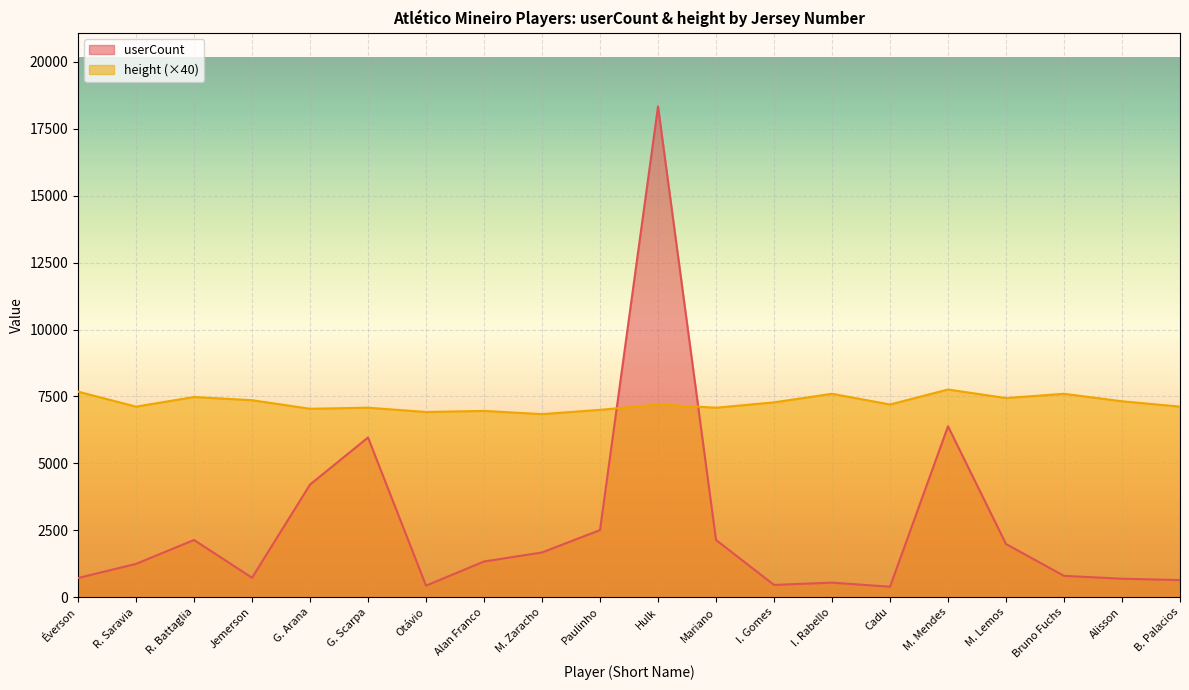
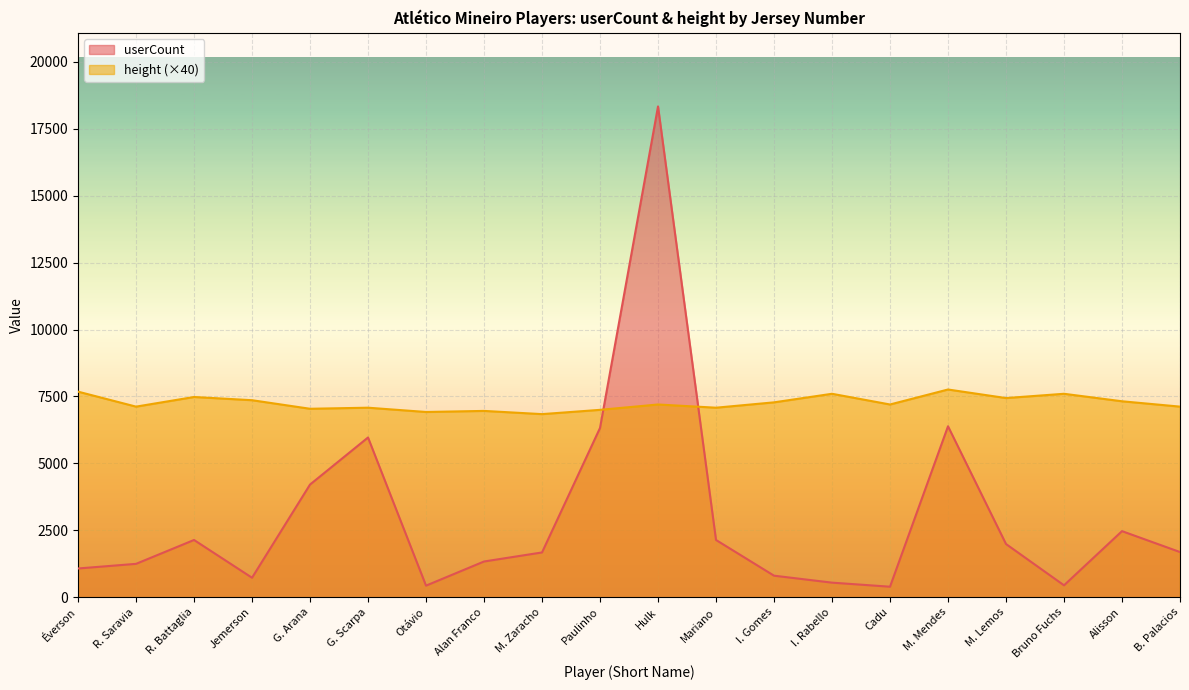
  {
    "userCount": {
-     "Éverson": 700,
+     "Éverson": 1100,
      "R. Saravia": 1200,
      "R. Battaglia": 2100,
      "Jemerson": 700,
      "G. Arana": 4200,
      "G. Scarpa": 6000,
      "Otávio": 400,
      "Alan Franco": 1300,
      "M. Zaracho": 1700,
-     "Paulinho": 2500,
+     "Paulinho": 6300,
      "Hulk": 18300,
      "Mariano": 2100,
-     "I. Gomes": 500,
+     "I. Gomes": 800,
      "I. Rabello": 500,
      "Cadu": 400,
      "M. Mendes": 6400,
      "M. Lemos": 2000,
-     "Bruno Fuchs": 800,
-     "Alisson": 700,
-     "B. Palacios": 600
+     "Bruno Fuchs": 400,
+     "Alisson": 2500,
+     "B. Palacios": 1700
    },
    "height (×40)": {
      "Éverson": 7700,
      "R. Saravia": 7100,
      "R. Battaglia": 7500,
      "Jemerson": 7400,
      "G. Arana": 7000,
      "G. Scarpa": 7100,
      "Otávio": 6900,
      "Alan Franco": 7000,
      "M. Zaracho": 6800,
      "Paulinho": 7000,
      "Hulk": 7200,
      "Mariano": 7100,
      "I. Gomes": 7300,
      "I. Rabello": 7600,
      "Cadu": 7200,
      "M. Mendes": 7800,
      "M. Lemos": 7400,
      "Bruno Fuchs": 7600,
      "Alisson": 7300,
      "B. Palacios": 7100
    }
  }
